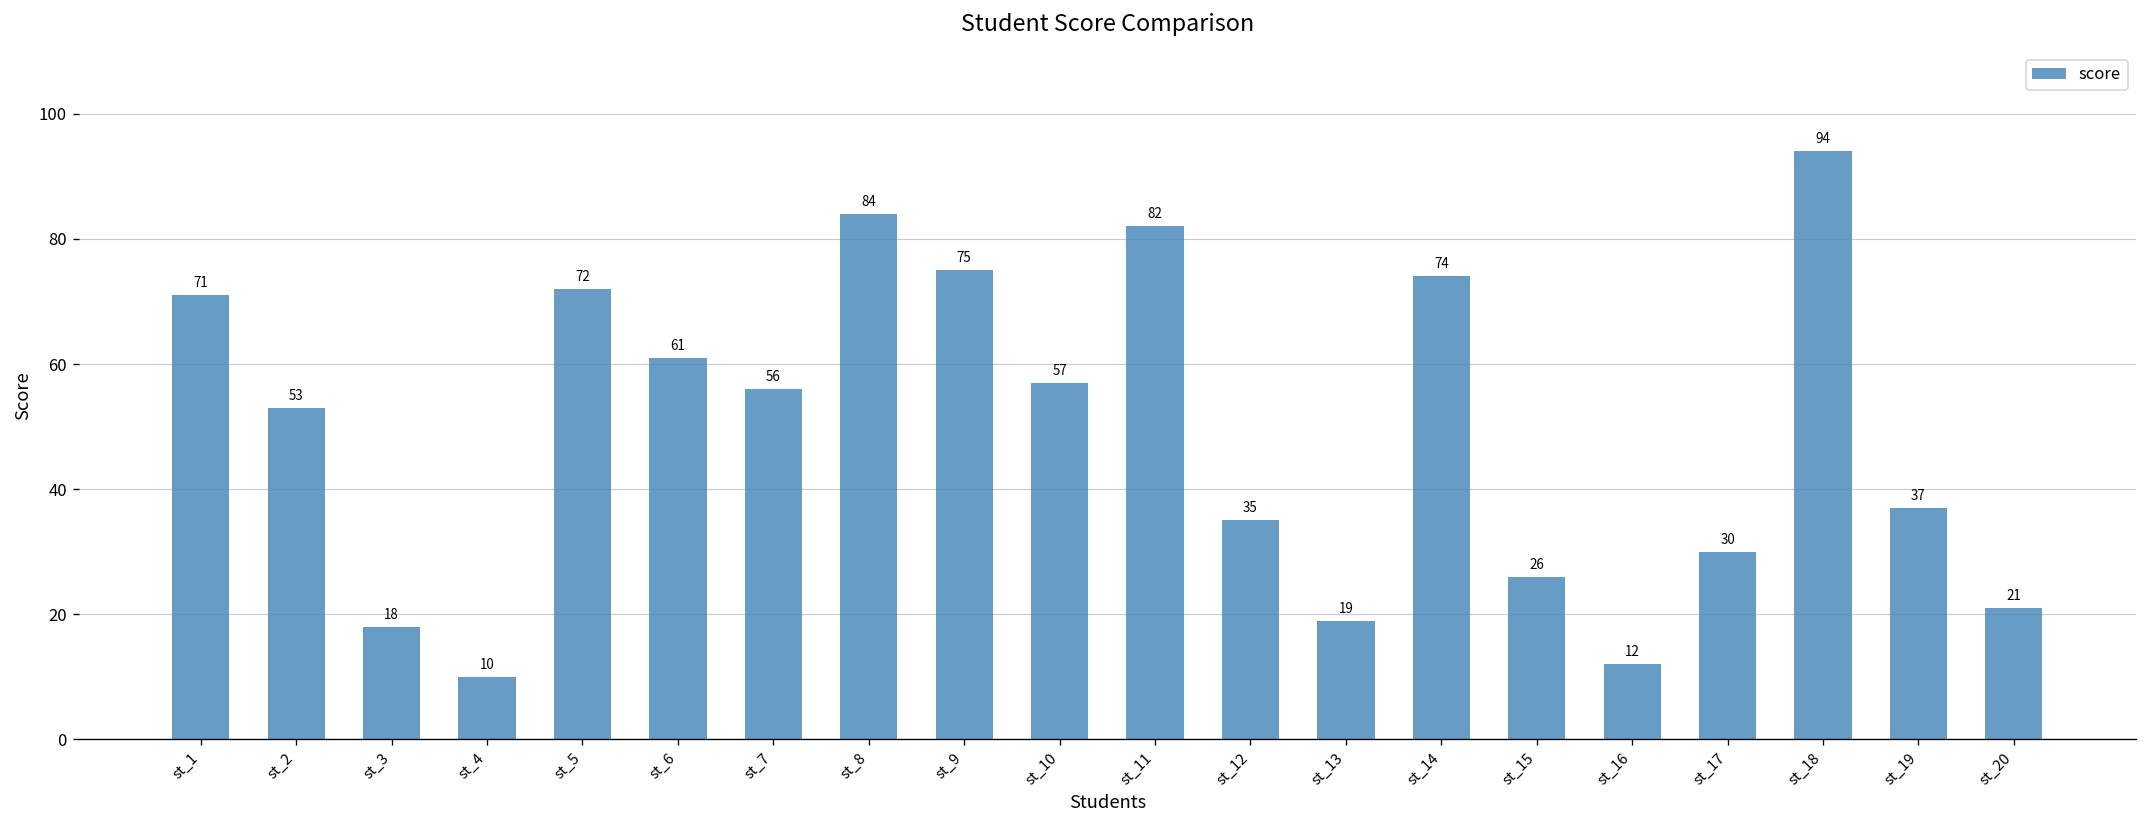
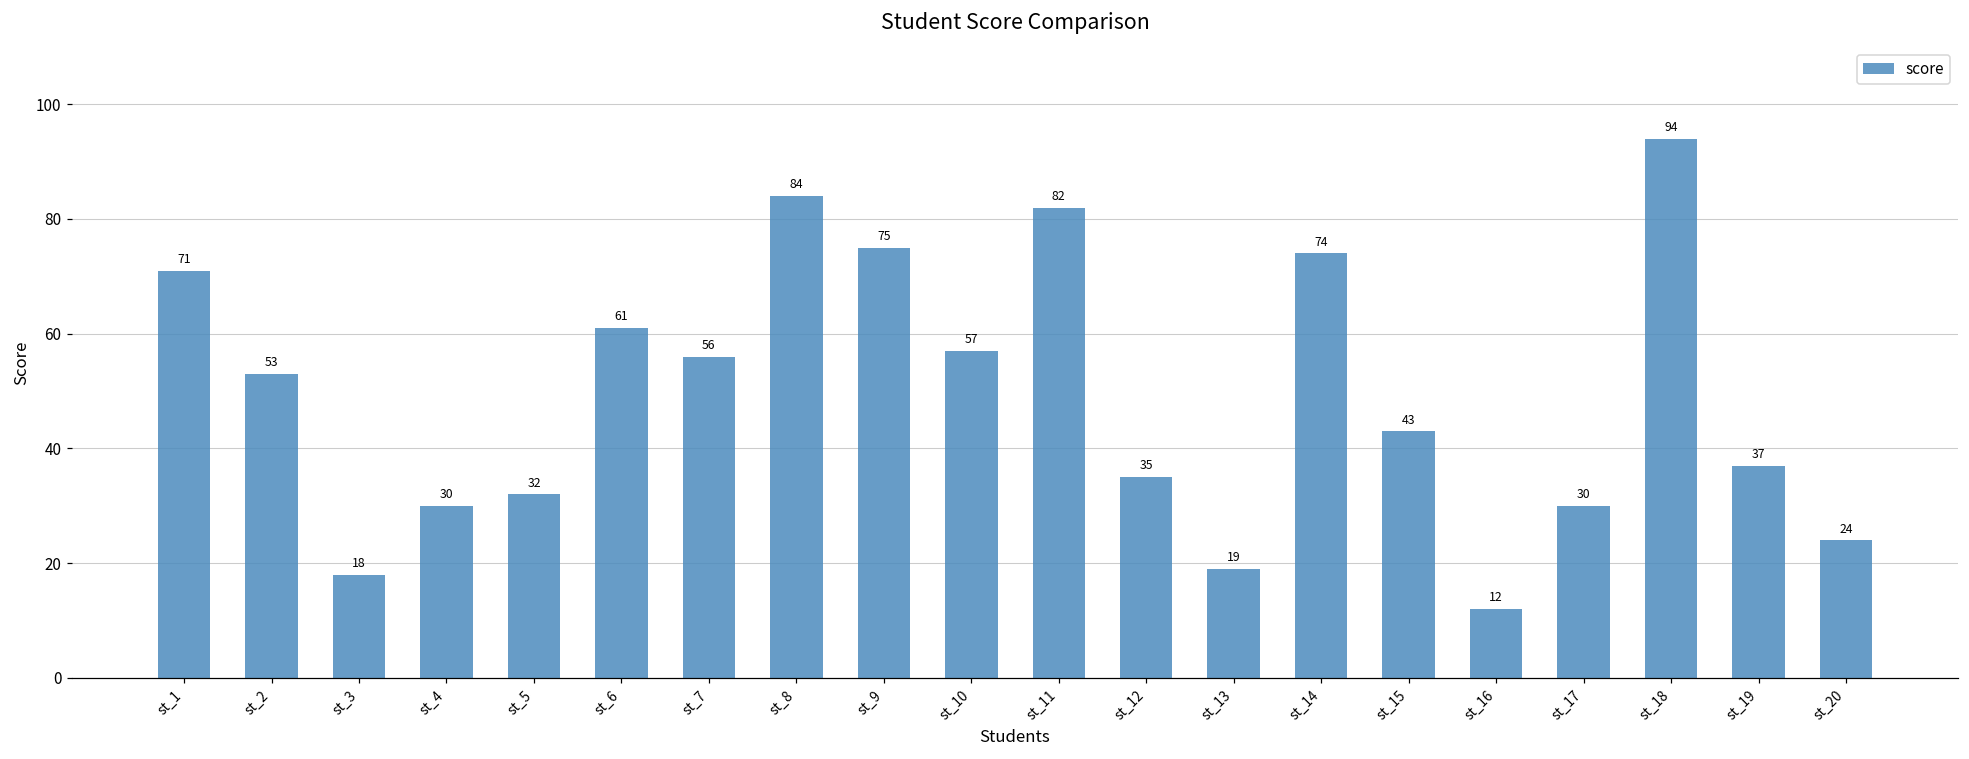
  {
    "st_1": 71,
    "st_2": 53,
    "st_3": 18,
-   "st_4": 10,
-   "st_5": 72,
+   "st_4": 30,
+   "st_5": 32,
    "st_6": 61,
    "st_7": 56,
    "st_8": 84,
    "st_9": 75,
    "st_10": 57,
    "st_11": 82,
    "st_12": 35,
    "st_13": 19,
    "st_14": 74,
-   "st_15": 26,
+   "st_15": 43,
    "st_16": 12,
    "st_17": 30,
    "st_18": 94,
    "st_19": 37,
-   "st_20": 21
+   "st_20": 24
  }
